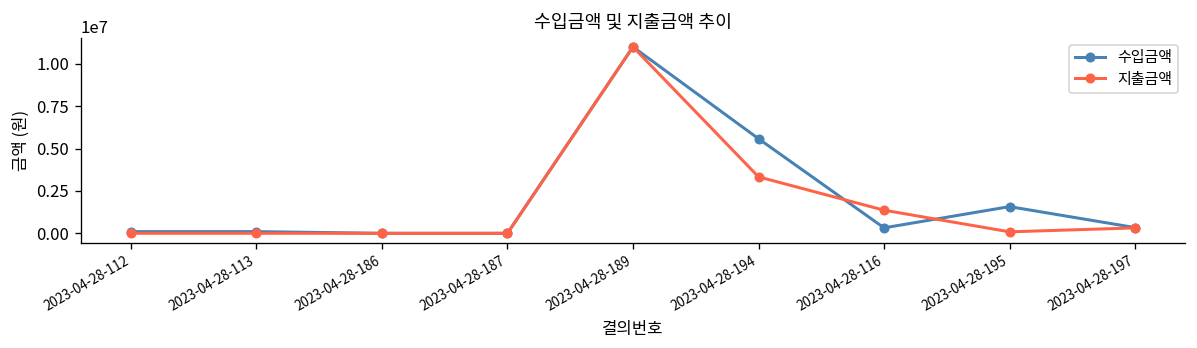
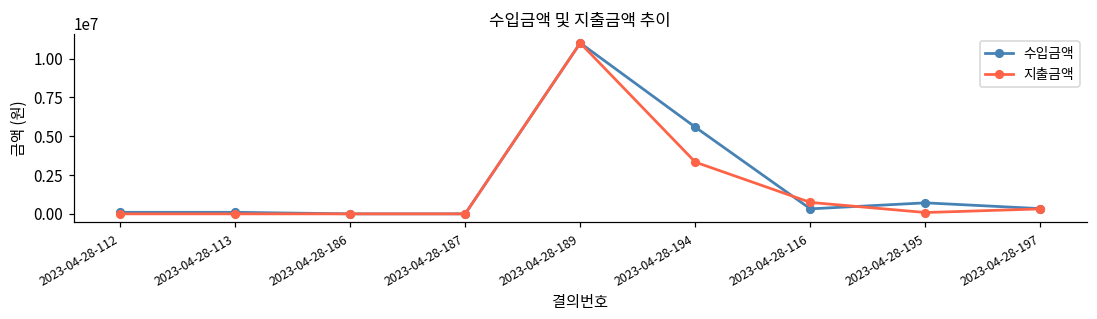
  {
    "수입금액": {
      "2023-04-28-194": 5600000,
      "2023-04-28-116": 300000,
-     "2023-04-28-195": 1600000
+     "2023-04-28-195": 700000
    },
    "지출금액": {
      "2023-04-28-194": 3300000,
-     "2023-04-28-116": 1400000,
+     "2023-04-28-116": 700000,
      "2023-04-28-195": 100000
    }
  }
